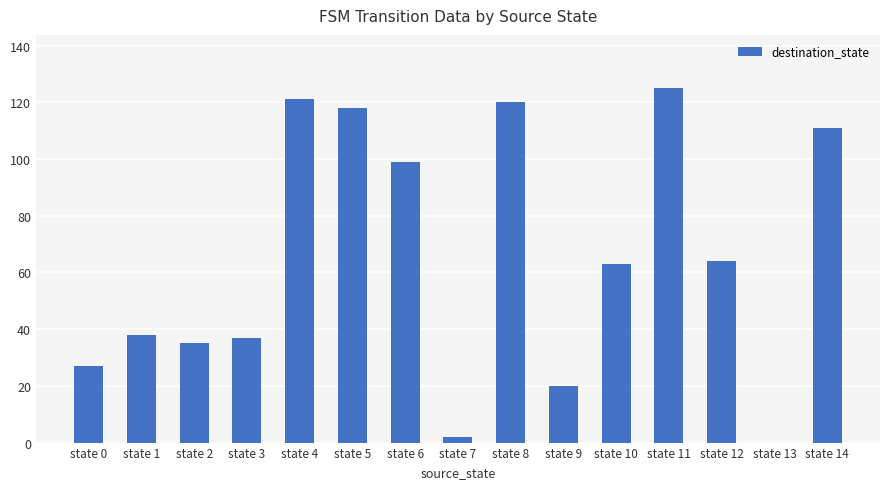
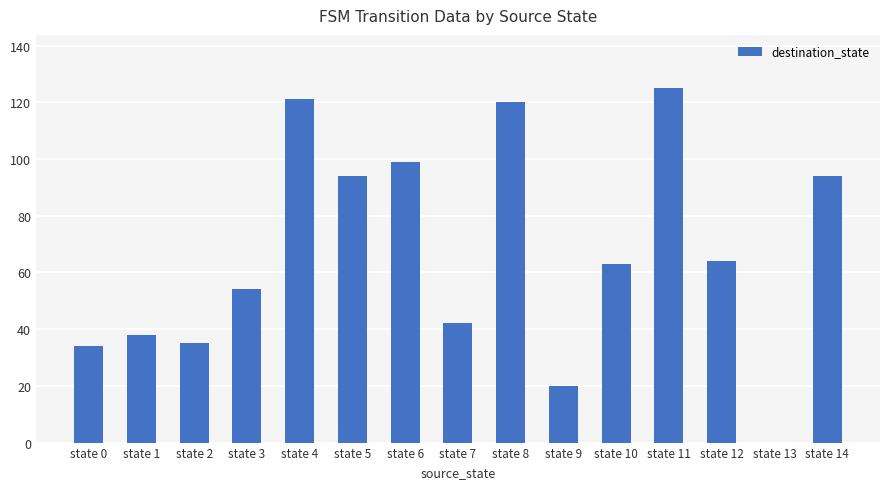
  {
-   "state 0": 27,
+   "state 0": 34,
    "state 1": 38,
    "state 2": 35,
-   "state 3": 37,
+   "state 3": 54,
    "state 4": 121,
-   "state 5": 118,
+   "state 5": 94,
    "state 6": 99,
-   "state 7": 2,
+   "state 7": 42,
    "state 8": 120,
    "state 9": 20,
    "state 10": 63,
    "state 11": 125,
    "state 12": 64,
    "state 13": 0,
-   "state 14": 111
+   "state 14": 94
  }
